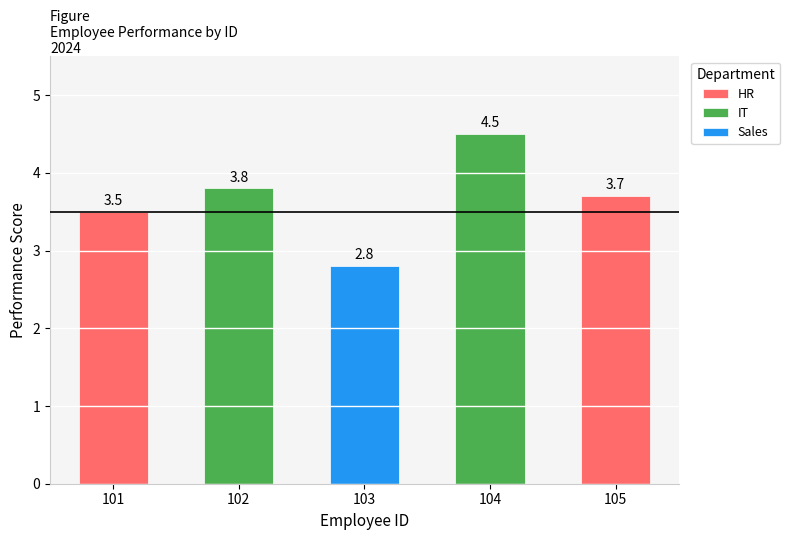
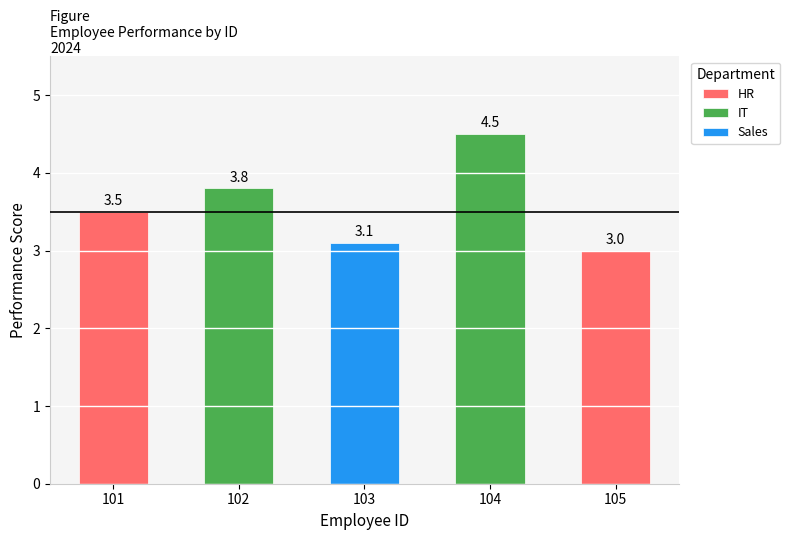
  {
    "101": 3.5,
    "102": 3.8,
-   "103": 2.8,
+   "103": 3.1,
    "104": 4.5,
-   "105": 3.7
+   "105": 3.0
  }
